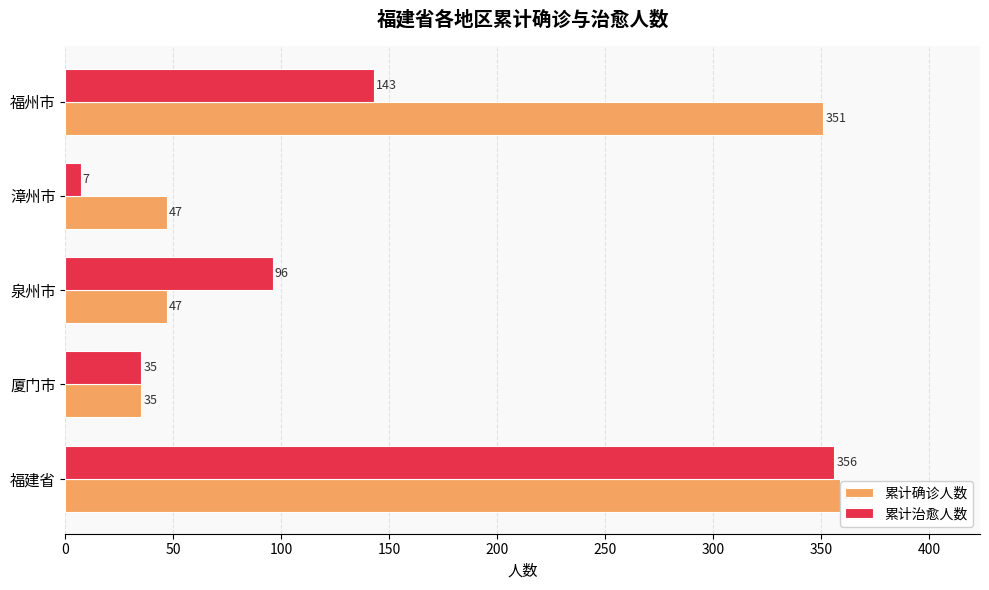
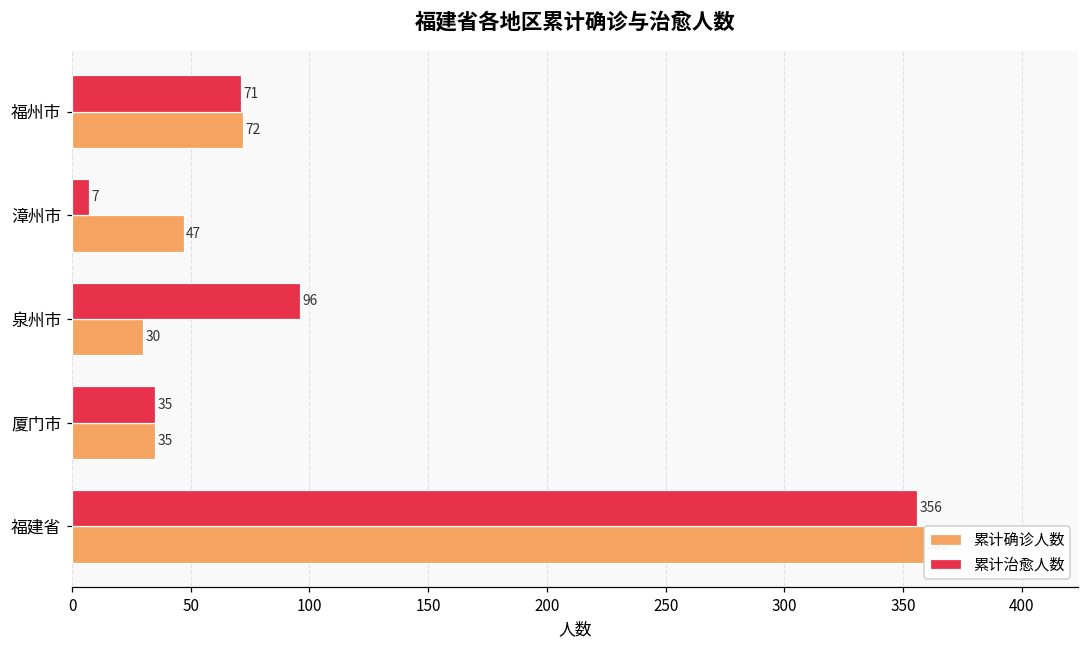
  {
    "累计确诊人数": {
-     "福州市": 351,
+     "福州市": 72,
      "漳州市": 47,
-     "泉州市": 47,
+     "泉州市": 30,
      "厦门市": 35
    },
    "累计治愈人数": {
-     "福州市": 143,
+     "福州市": 71,
      "漳州市": 7,
      "泉州市": 96,
      "厦门市": 35,
      "福建省": 356
    }
  }
